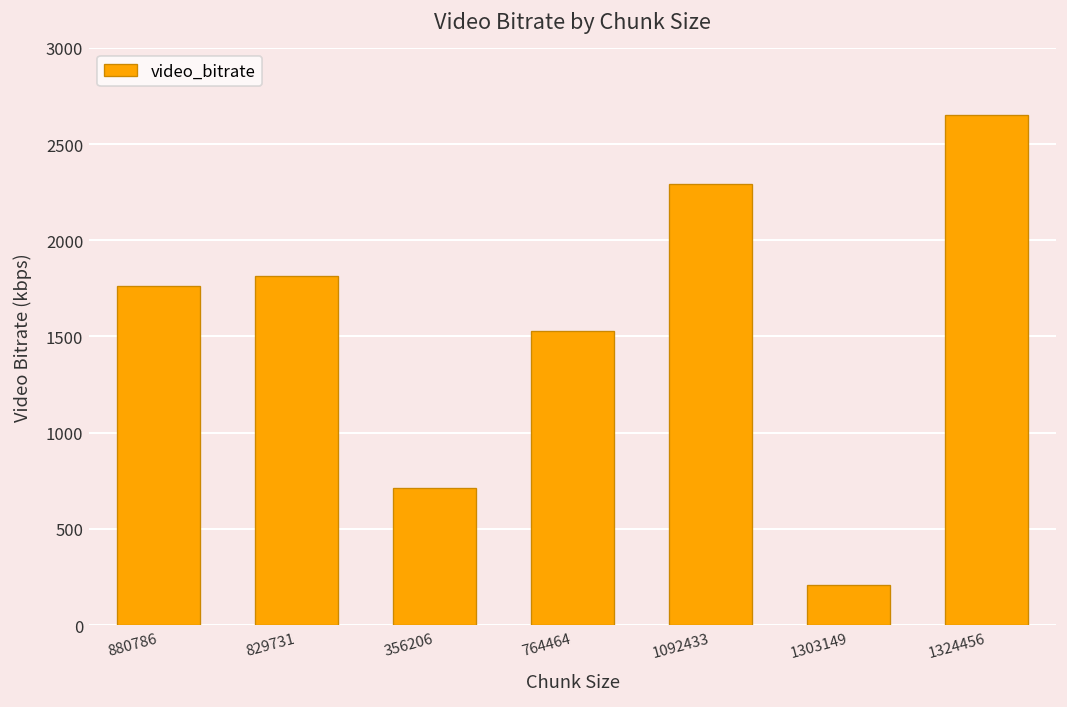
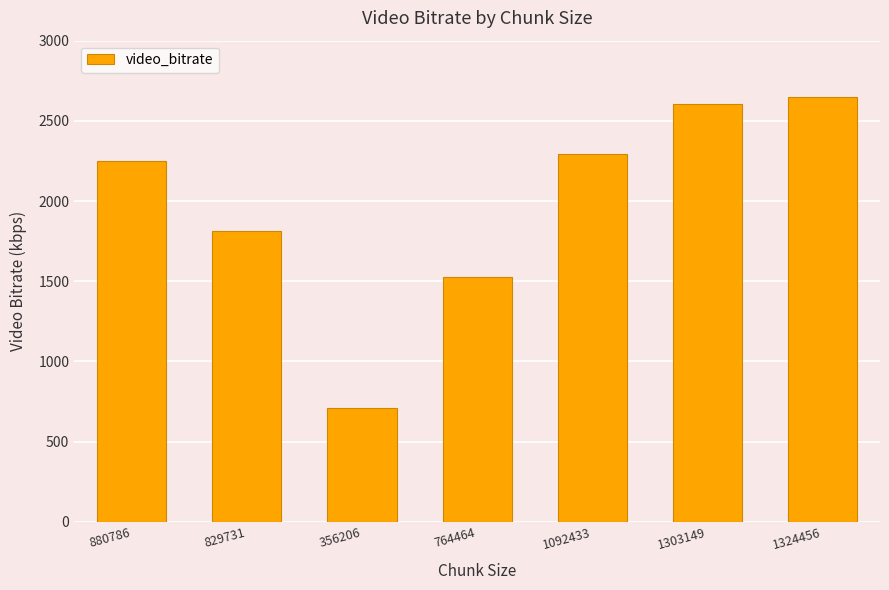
  {
-   "880786": 1760,
+   "880786": 2250,
    "829731": 1810,
    "356206": 710,
    "764464": 1530,
    "1092433": 2290,
-   "1303149": 210,
+   "1303149": 2610,
    "1324456": 2650
  }
